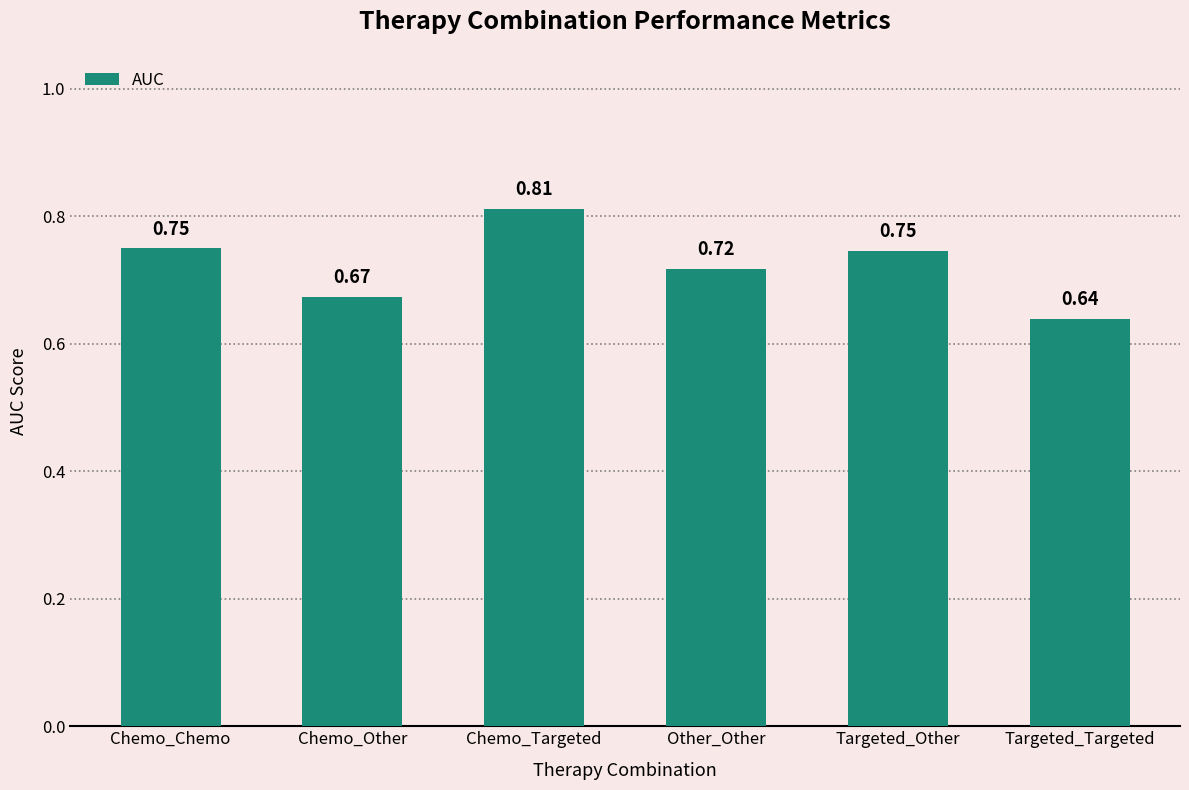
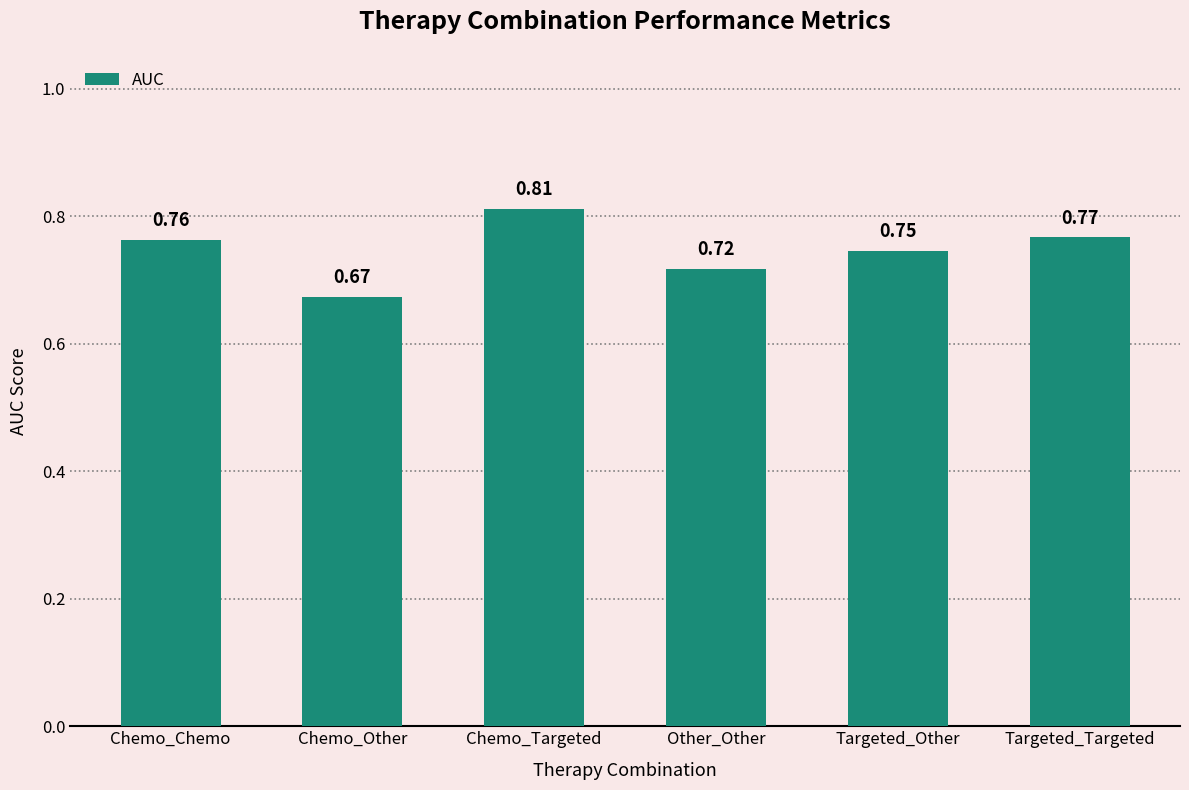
  {
-   "Chemo_Chemo": 0.75,
+   "Chemo_Chemo": 0.76,
    "Chemo_Other": 0.67,
    "Chemo_Targeted": 0.81,
    "Other_Other": 0.72,
    "Targeted_Other": 0.75,
-   "Targeted_Targeted": 0.64
+   "Targeted_Targeted": 0.77
  }
